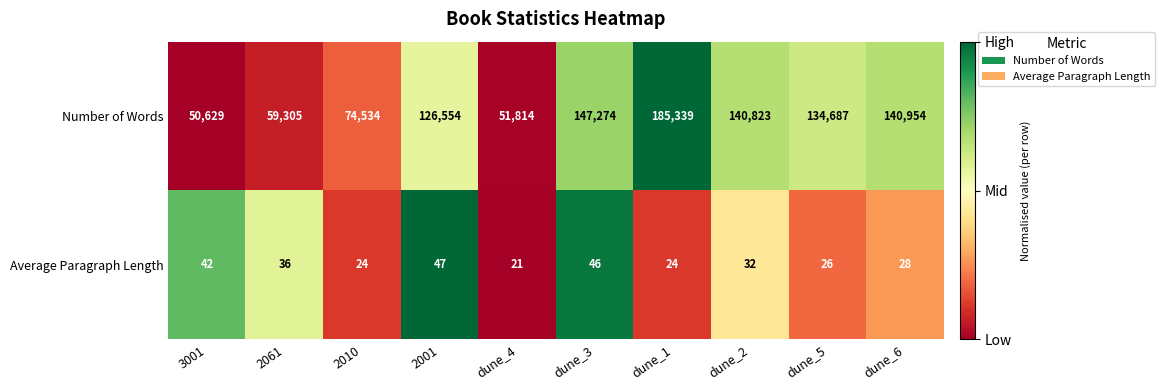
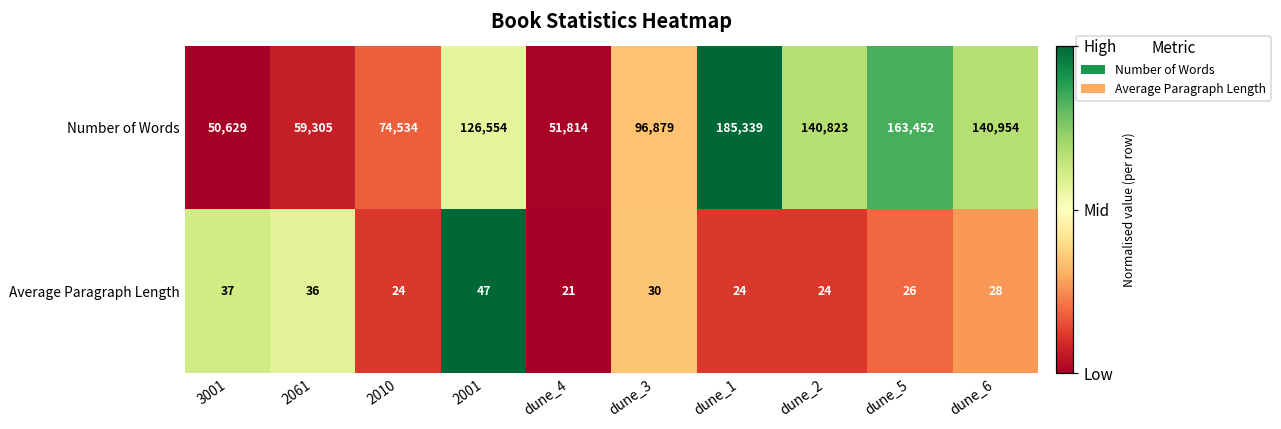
  {
    "Number of Words": {
      "3001": "50,629",
      "2061": "59,305",
      "2010": "74,534",
      "2001": "126,554",
      "dune_4": "51,814",
-     "dune_3": "147,274",
+     "dune_3": "96,879",
      "dune_1": "185,339",
      "dune_2": "140,823",
-     "dune_5": "134,687",
+     "dune_5": "163,452",
      "dune_6": "140,954"
    },
    "Average Paragraph Length": {
-     "3001": "42",
+     "3001": "37",
      "2061": "36",
      "2010": "24",
      "2001": "47",
      "dune_4": "21",
-     "dune_3": "46",
+     "dune_3": "30",
      "dune_1": "24",
-     "dune_2": "32",
+     "dune_2": "24",
      "dune_5": "26",
      "dune_6": "28"
    }
  }
